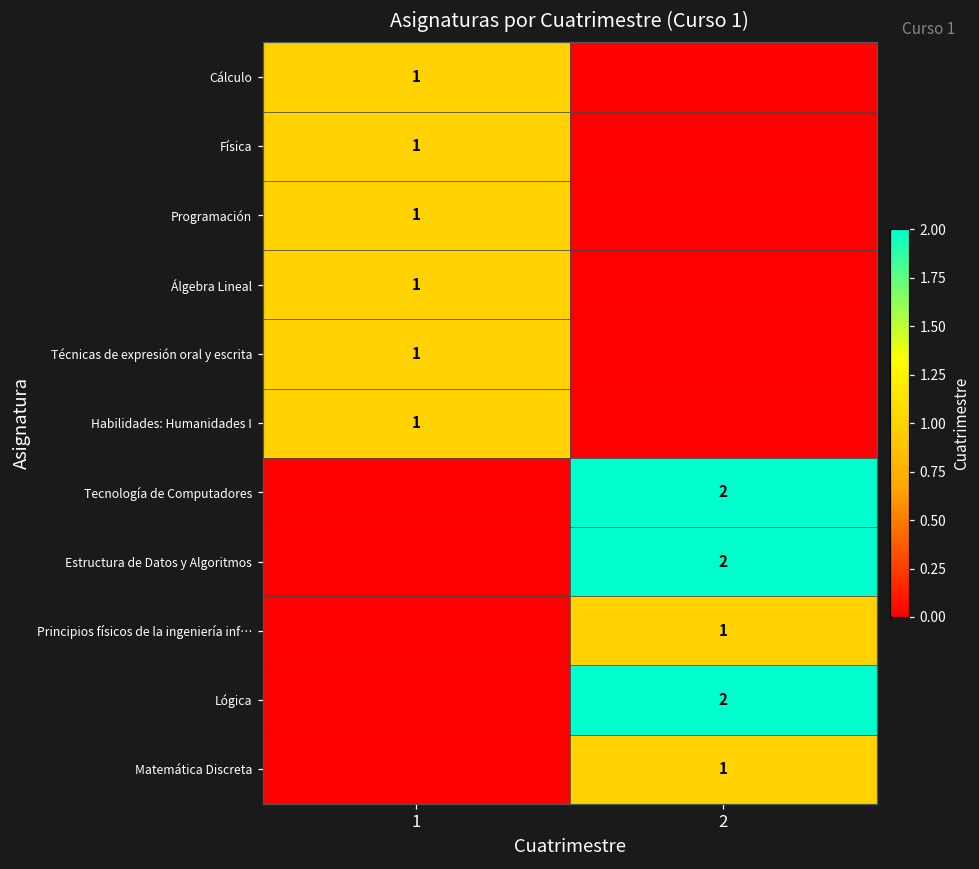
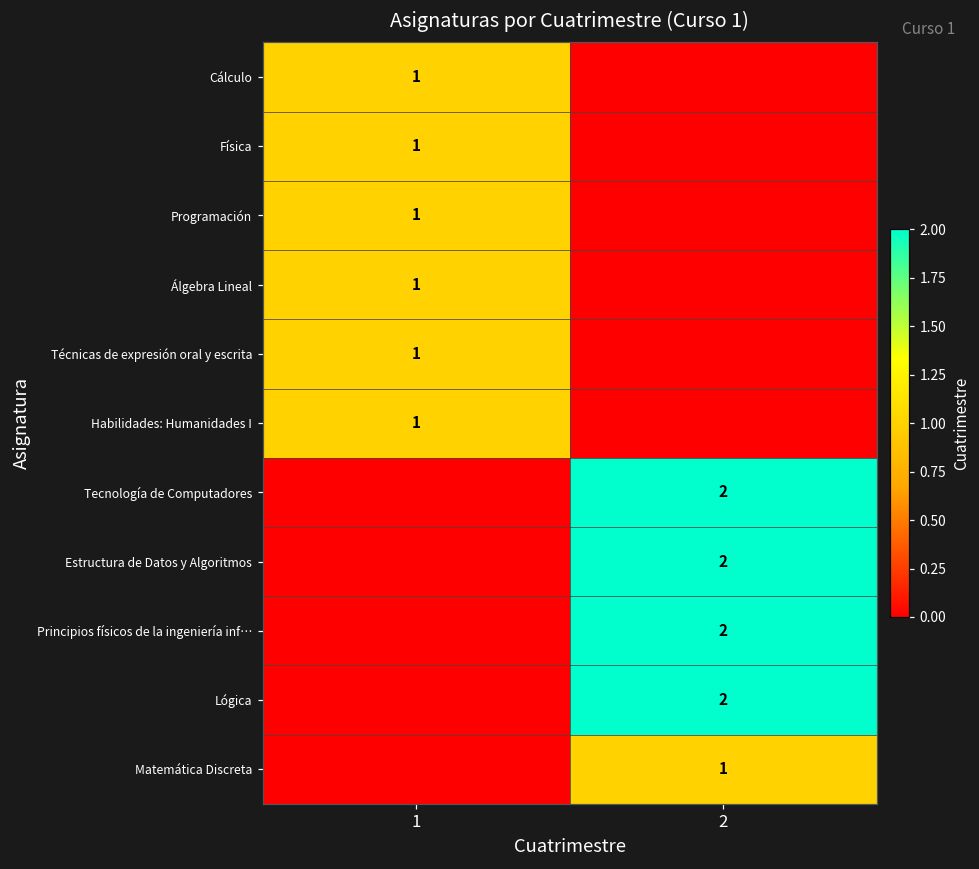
  {
    "Cálculo": {
      "1": 1
    },
    "Física": {
      "1": 1
    },
    "Programación": {
      "1": 1
    },
    "Álgebra Lineal": {
      "1": 1
    },
    "Técnicas de expresión oral y escrita": {
      "1": 1
    },
    "Habilidades: Humanidades I": {
      "1": 1
    },
    "Tecnología de Computadores": {
      "2": 2
    },
    "Estructura de Datos y Algoritmos": {
      "2": 2
    },
    "Principios físicos de la ingeniería inf…": {
-     "2": 1
+     "2": 2
    },
    "Lógica": {
      "2": 2
    },
    "Matemática Discreta": {
      "2": 1
    }
  }
